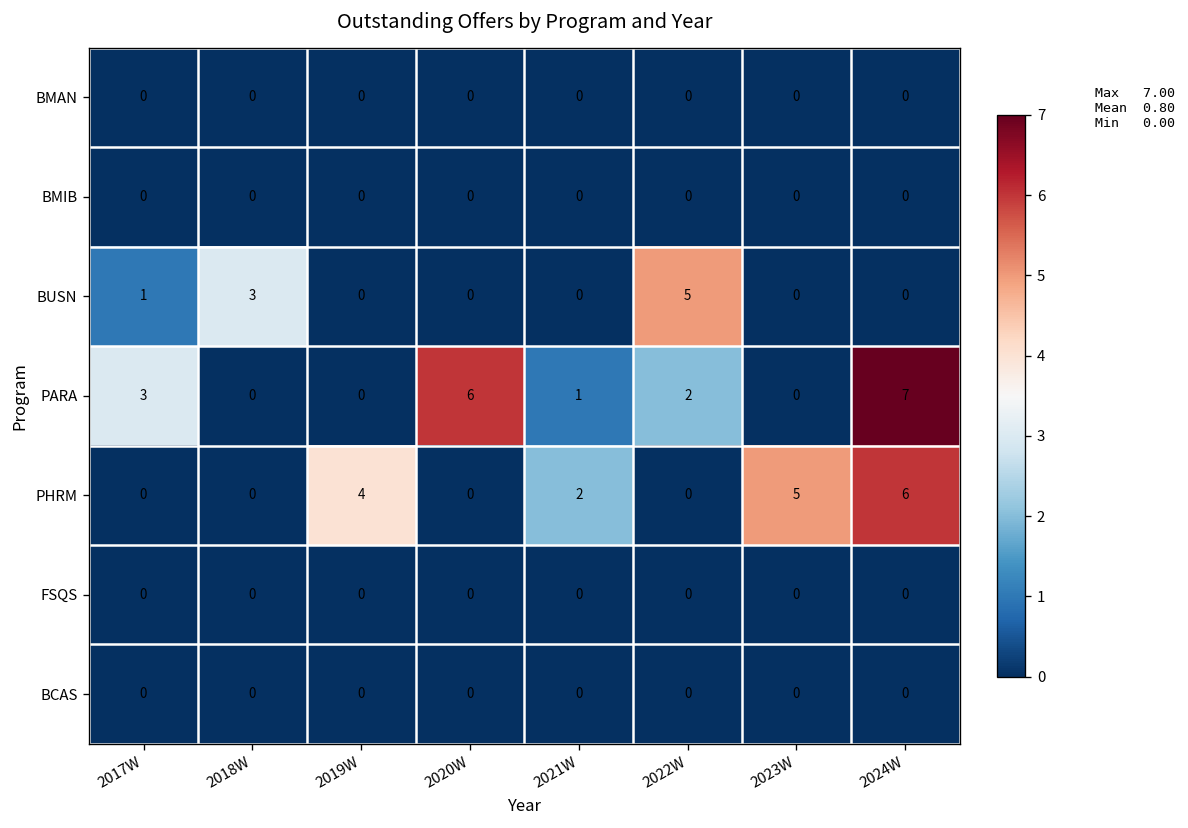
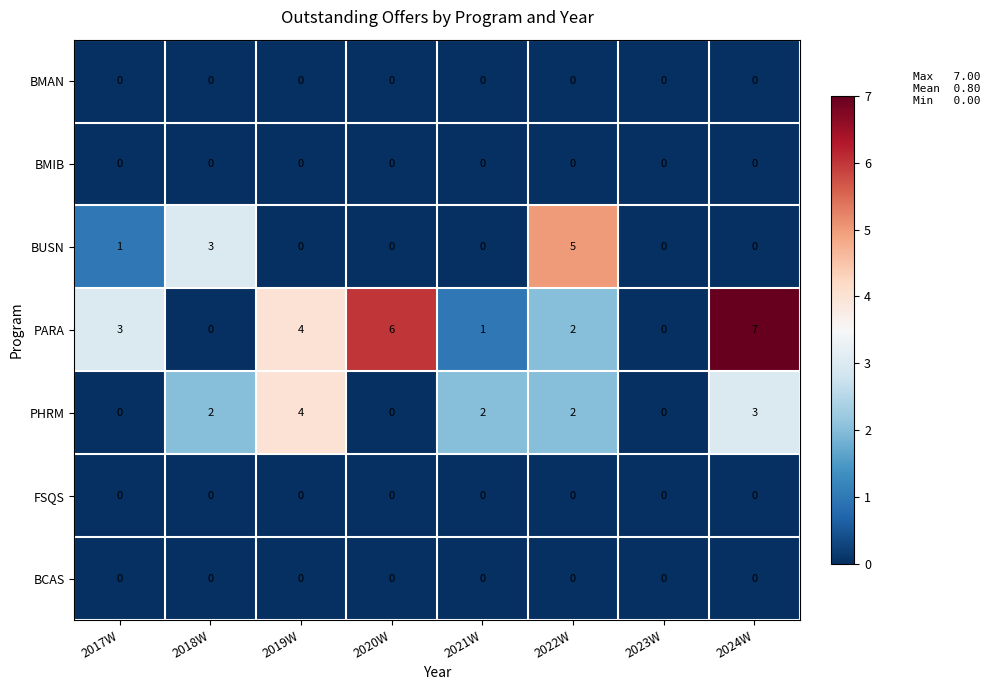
  {
    "BMAN": {
      "2017W": 0,
      "2018W": 0,
      "2019W": 0,
      "2020W": 0,
      "2021W": 0,
      "2022W": 0,
      "2023W": 0,
      "2024W": 0
    },
    "BMIB": {
      "2017W": 0,
      "2018W": 0,
      "2019W": 0,
      "2020W": 0,
      "2021W": 0,
      "2022W": 0,
      "2023W": 0,
      "2024W": 0
    },
    "BUSN": {
      "2017W": 1,
      "2018W": 3,
      "2019W": 0,
      "2020W": 0,
      "2021W": 0,
      "2022W": 5,
      "2023W": 0,
      "2024W": 0
    },
    "PARA": {
      "2017W": 3,
      "2018W": 0,
-     "2019W": 0,
+     "2019W": 4,
      "2020W": 6,
      "2021W": 1,
      "2022W": 2,
      "2023W": 0,
      "2024W": 7
    },
    "PHRM": {
      "2017W": 0,
-     "2018W": 0,
+     "2018W": 2,
      "2019W": 4,
      "2020W": 0,
      "2021W": 2,
-     "2022W": 0,
-     "2023W": 5,
-     "2024W": 6
+     "2022W": 2,
+     "2023W": 0,
+     "2024W": 3
    },
    "FSQS": {
      "2017W": 0,
      "2018W": 0,
      "2019W": 0,
      "2020W": 0,
      "2021W": 0,
      "2022W": 0,
      "2023W": 0,
      "2024W": 0
    },
    "BCAS": {
      "2017W": 0,
      "2018W": 0,
      "2019W": 0,
      "2020W": 0,
      "2021W": 0,
      "2022W": 0,
      "2023W": 0,
      "2024W": 0
    }
  }
